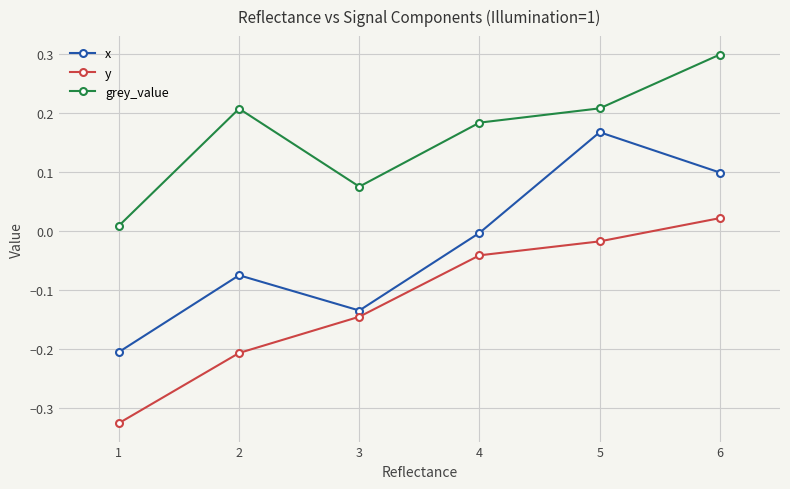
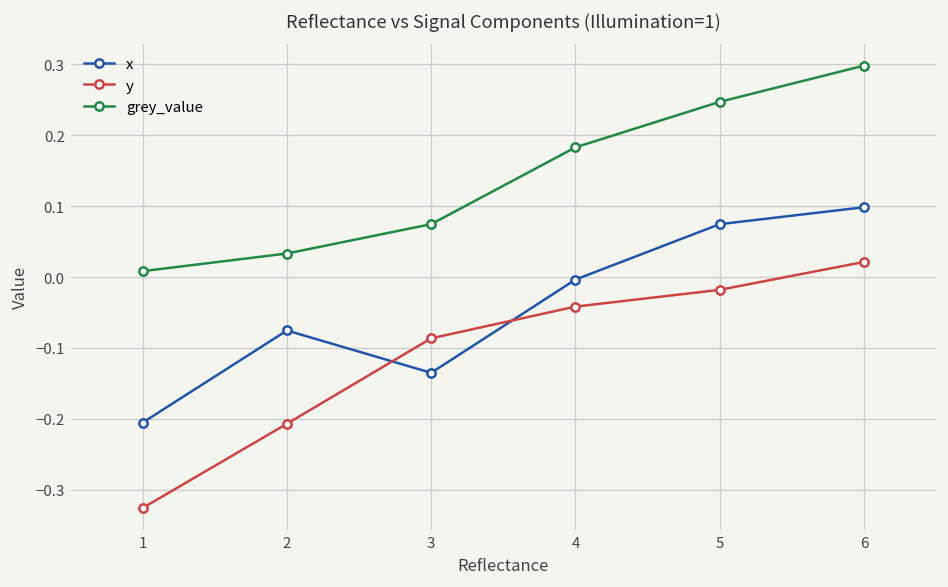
  {
    "x": {
      "1": -0.21,
      "2": -0.08,
      "3": -0.14,
      "4": 0.00,
-     "5": 0.17,
+     "5": 0.07,
      "6": 0.10
    },
    "y": {
      "1": -0.33,
      "2": -0.21,
-     "3": -0.15,
+     "3": -0.09,
      "4": -0.04,
      "5": -0.02,
      "6": 0.02
    },
    "grey_value": {
      "1": 0.01,
-     "2": 0.21,
+     "2": 0.03,
      "3": 0.07,
      "4": 0.18,
-     "5": 0.21,
+     "5": 0.25,
      "6": 0.30
    }
  }
